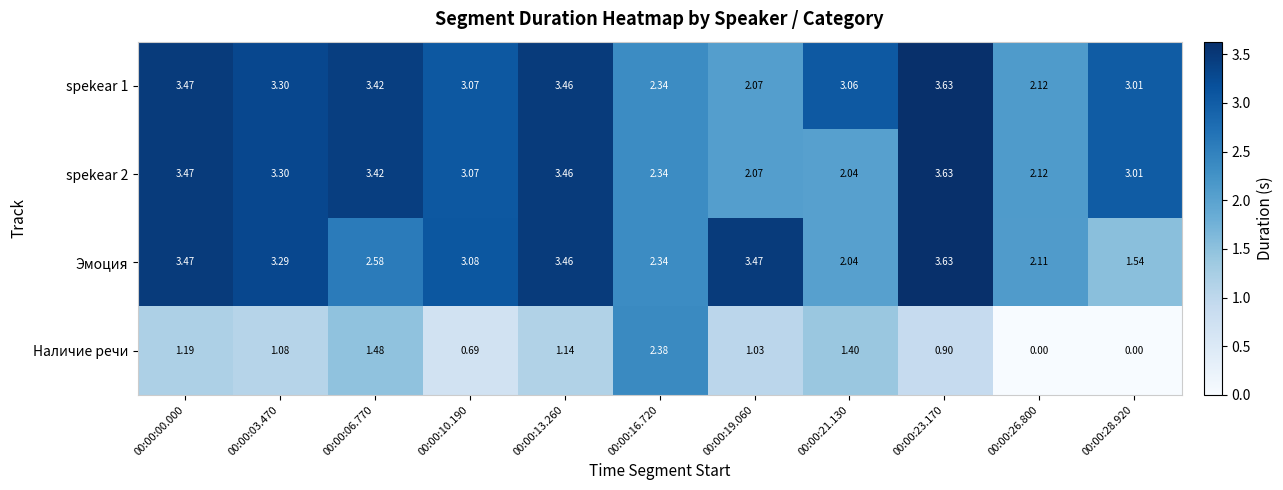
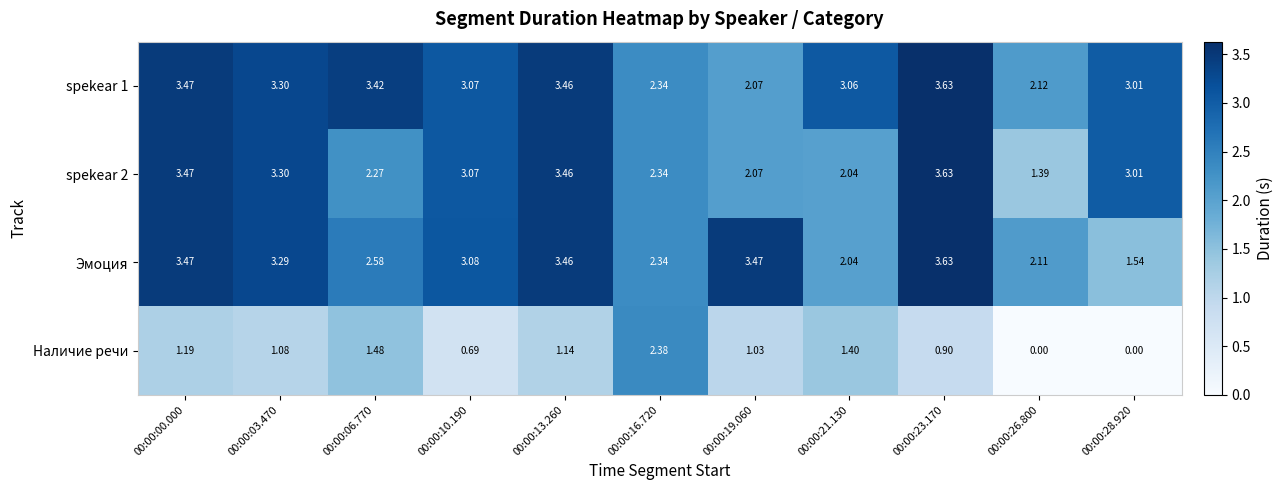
  {
    "spekear 1": {
      "00:00:00.000": 3.47,
      "00:00:03.470": 3.30,
      "00:00:06.770": 3.42,
      "00:00:10.190": 3.07,
      "00:00:13.260": 3.46,
      "00:00:16.720": 2.34,
      "00:00:19.060": 2.07,
      "00:00:21.130": 3.06,
      "00:00:23.170": 3.63,
      "00:00:26.800": 2.12,
      "00:00:28.920": 3.01
    },
    "spekear 2": {
      "00:00:00.000": 3.47,
      "00:00:03.470": 3.30,
-     "00:00:06.770": 3.42,
+     "00:00:06.770": 2.27,
      "00:00:10.190": 3.07,
      "00:00:13.260": 3.46,
      "00:00:16.720": 2.34,
      "00:00:19.060": 2.07,
      "00:00:21.130": 2.04,
      "00:00:23.170": 3.63,
-     "00:00:26.800": 2.12,
+     "00:00:26.800": 1.39,
      "00:00:28.920": 3.01
    },
    "Эмоция": {
      "00:00:00.000": 3.47,
      "00:00:03.470": 3.29,
      "00:00:06.770": 2.58,
      "00:00:10.190": 3.08,
      "00:00:13.260": 3.46,
      "00:00:16.720": 2.34,
      "00:00:19.060": 3.47,
      "00:00:21.130": 2.04,
      "00:00:23.170": 3.63,
      "00:00:26.800": 2.11,
      "00:00:28.920": 1.54
    },
    "Наличие речи": {
      "00:00:00.000": 1.19,
      "00:00:03.470": 1.08,
      "00:00:06.770": 1.48,
      "00:00:10.190": 0.69,
      "00:00:13.260": 1.14,
      "00:00:16.720": 2.38,
      "00:00:19.060": 1.03,
      "00:00:21.130": 1.40,
      "00:00:23.170": 0.90,
      "00:00:26.800": 0.00,
      "00:00:28.920": 0.00
    }
  }
